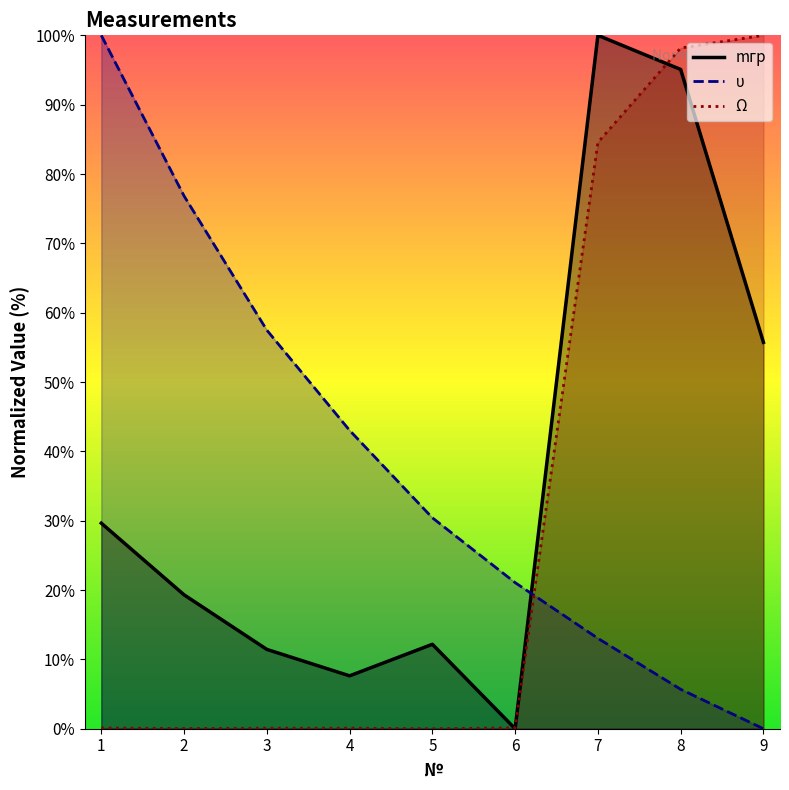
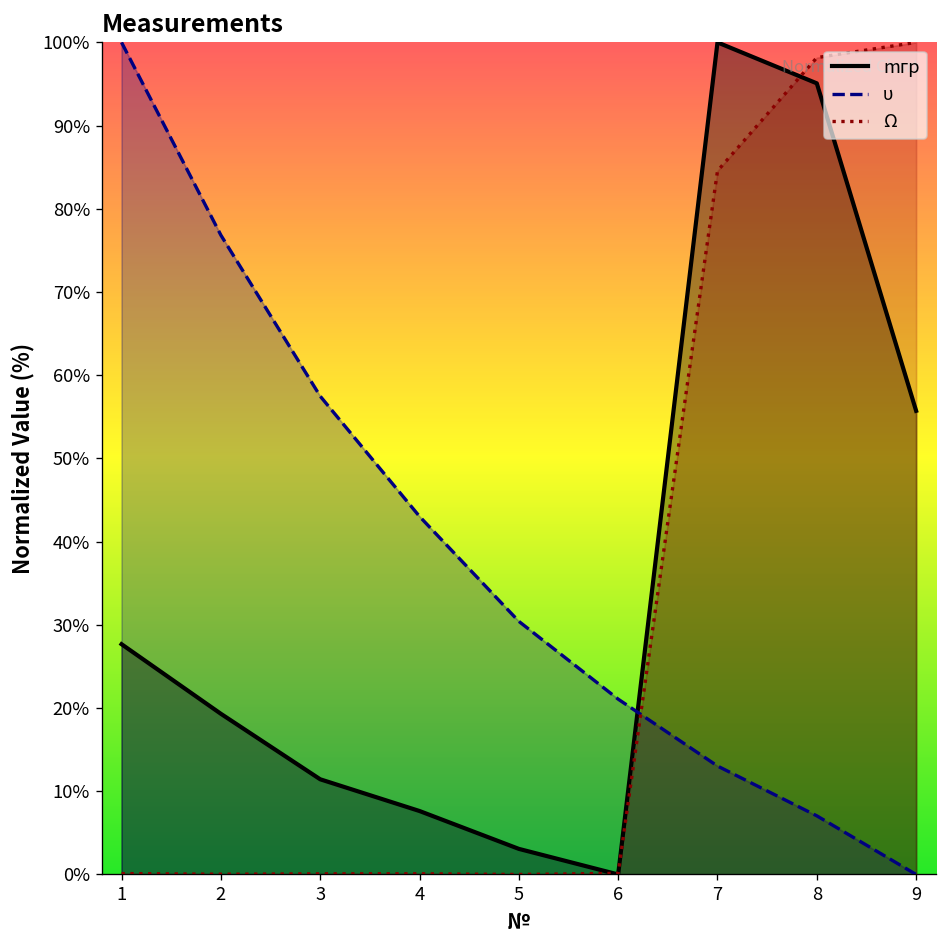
  {
    "mгр": {
-     "1": "30%",
+     "1": "28%",
      "2": "19%",
      "3": "11%",
      "4": "8%",
-     "5": "12%",
+     "5": "3%",
      "7": "100%",
      "8": "95%",
      "9": "56%"
    },
    "υ": {
      "1": "100%",
      "2": "77%",
      "3": "57%",
      "4": "43%",
      "5": "30%",
      "6": "21%",
      "7": "13%",
-     "8": "6%",
+     "8": "7%",
      "9": "0%"
    },
    "Ω": {
      "1": "0%",
      "2": "0%",
      "3": "0%",
      "4": "0%",
      "5": "0%",
      "7": "85%",
      "8": "98%",
      "9": "100%"
    }
  }
